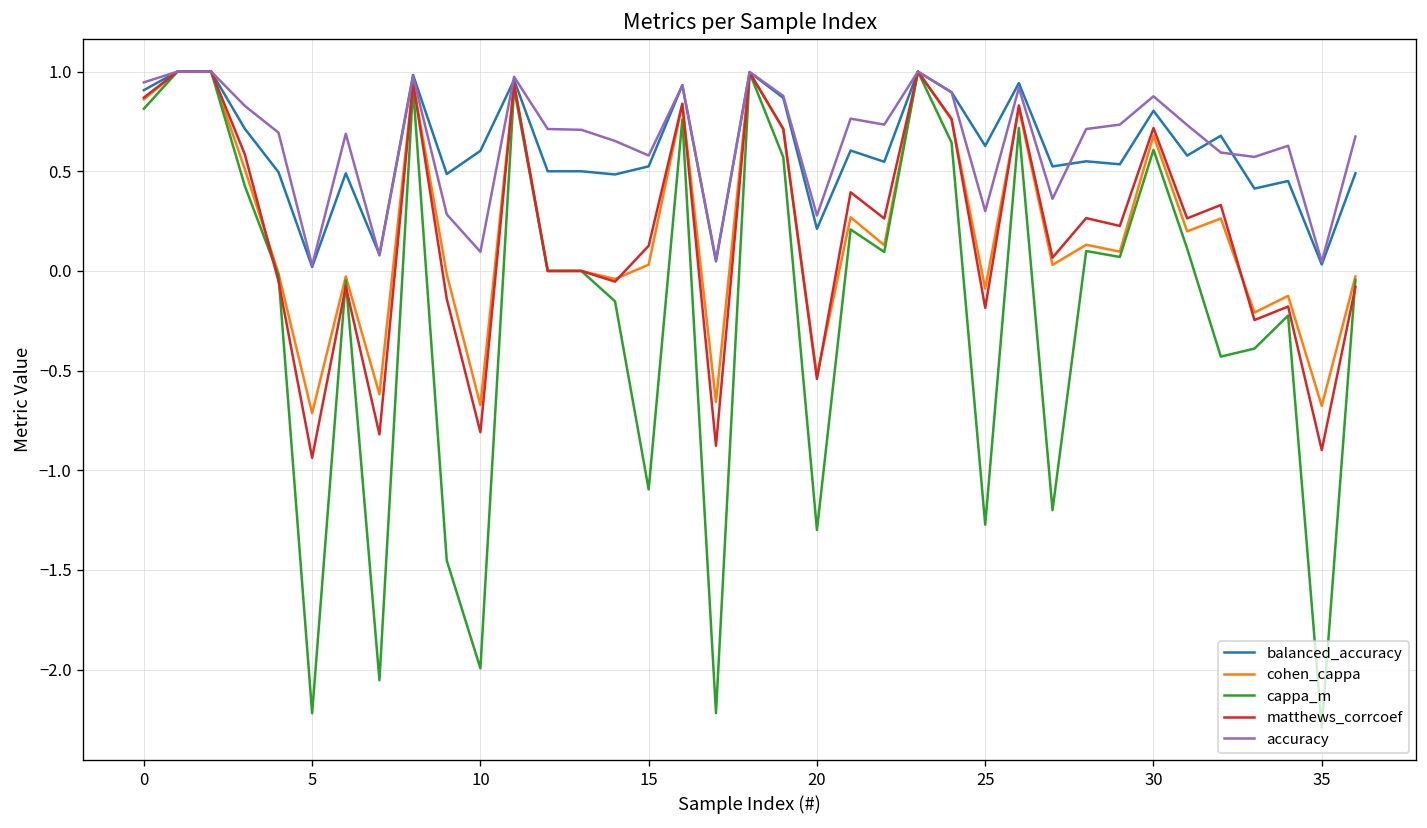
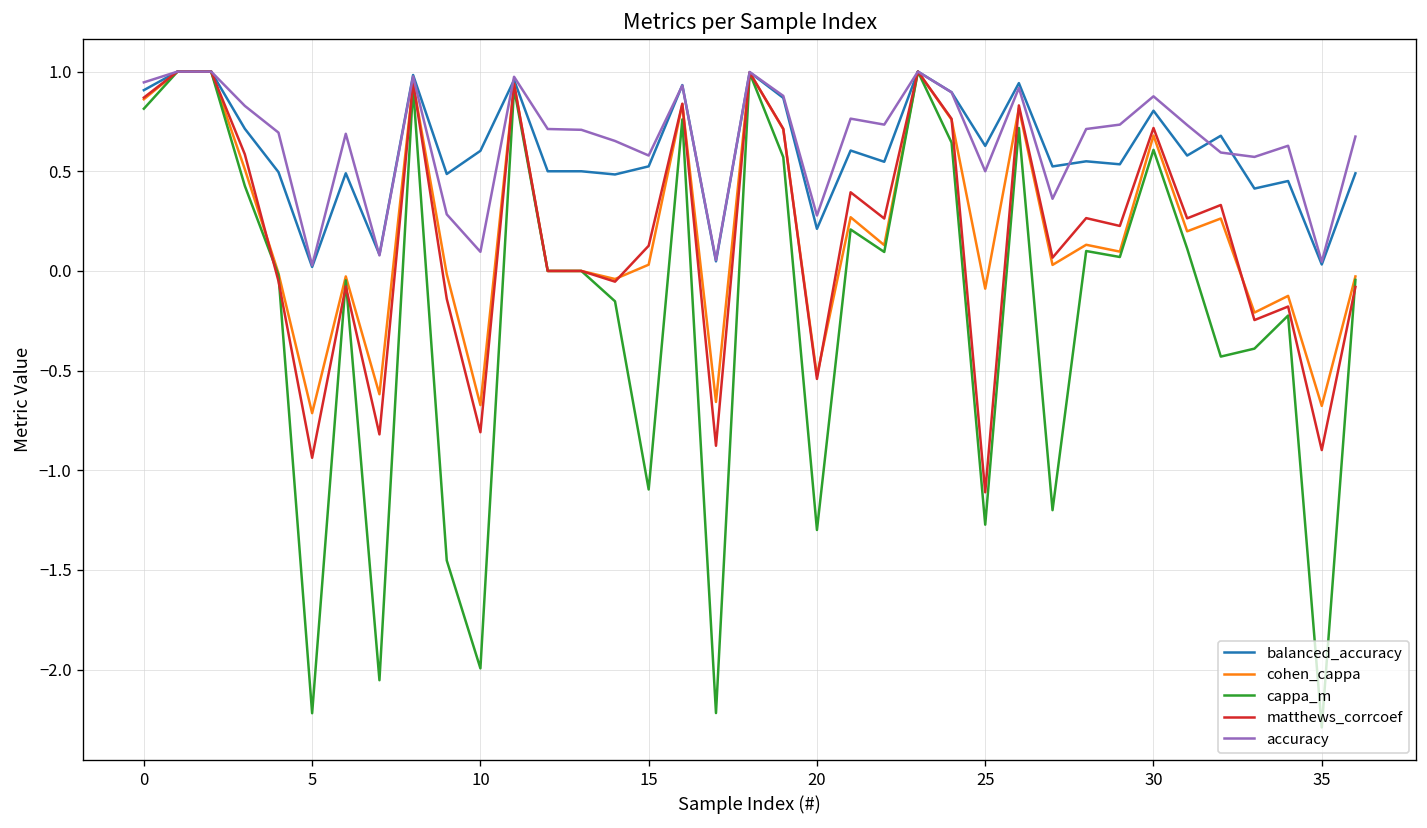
  {
    "balanced_accuracy": {
      "0": 0.91,
      "10": 0.60,
      "15": 0.52,
      "20": 0.21,
      "25": 0.63,
      "30": 0.80
    },
    "cohen_cappa": {
      "5": -0.71,
      "10": -0.67,
      "15": 0.03,
      "20": -0.53,
      "25": -0.09,
      "30": 0.68,
      "35": -0.68
    },
    "cappa_m": {
      "0": 0.81,
      "5": -2.22,
      "10": -1.99,
      "15": -1.10,
      "20": -1.30,
      "25": -1.27,
      "30": 0.61
    },
    "matthews_corrcoef": {
      "5": -0.94,
      "10": -0.81,
      "15": 0.13,
      "20": -0.54,
-     "25": -0.19,
+     "25": -1.11,
      "30": 0.72,
      "35": -0.90
    },
    "accuracy": {
      "0": 0.95,
      "10": 0.1,
      "15": 0.58,
      "20": 0.28,
-     "25": 0.3,
+     "25": 0.5,
      "30": 0.88
    }
  }
